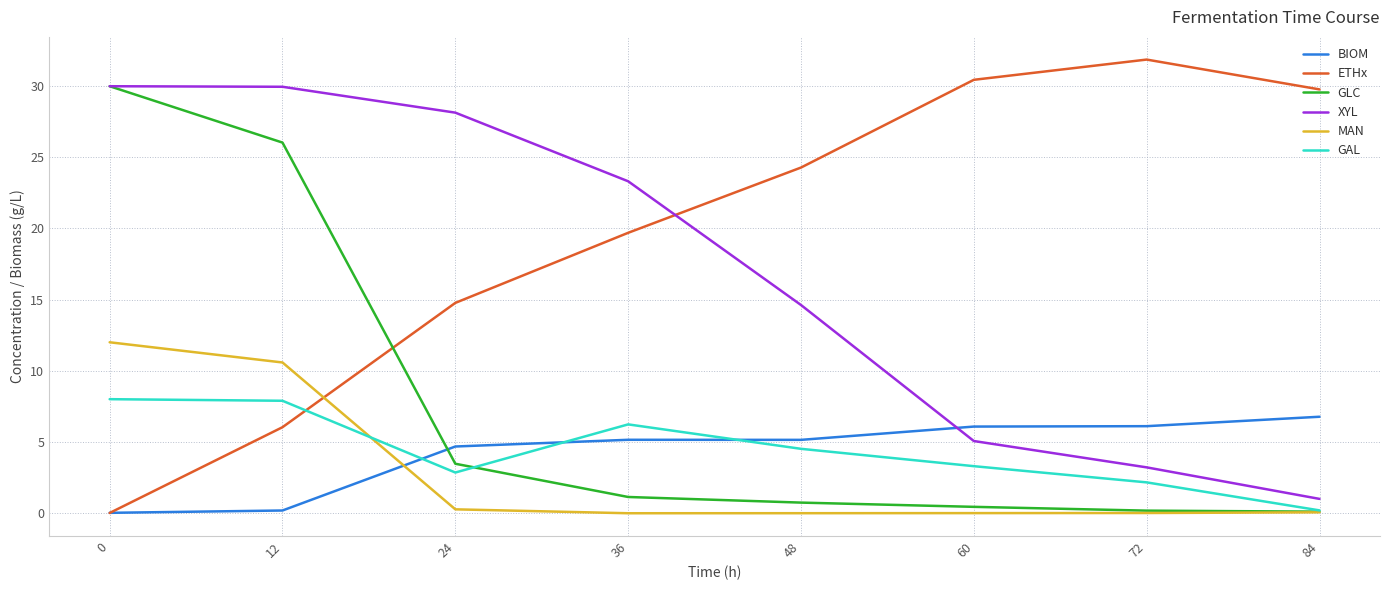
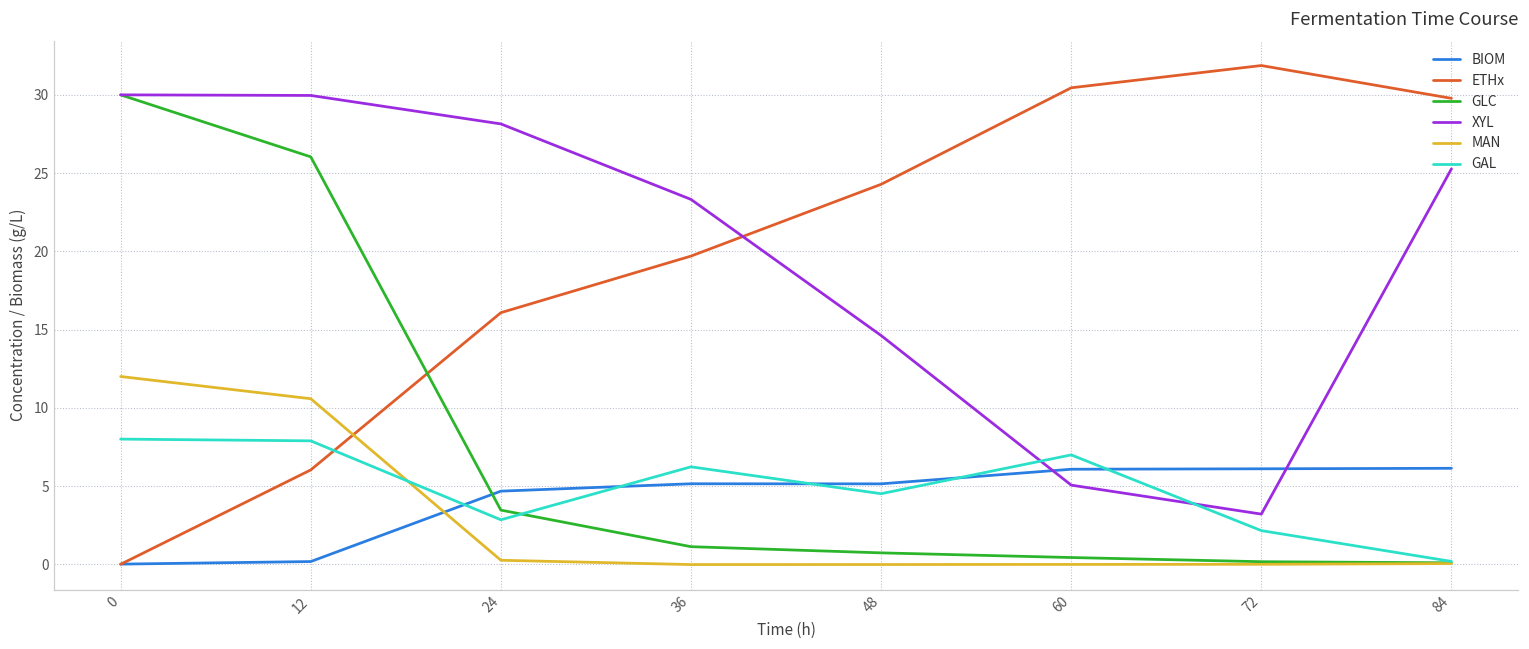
  {
    "BIOM": {
      "12": 0.2,
      "24": 4.7,
      "36": 5.1,
      "48": 5.1,
      "60": 6.1,
      "72": 6.1,
-     "84": 6.8
+     "84": 6.1
    },
    "ETHx": {
      "12": 6.0,
-     "24": 14.8,
+     "24": 16.1,
      "36": 19.7,
      "48": 24.3,
      "60": 30.5,
      "72": 31.9,
      "84": 29.8
    },
    "GLC": {
      "12": 26.0,
      "24": 3.5,
      "36": 1.1,
      "48": 0.7,
      "60": 0.4
    },
    "XYL": {
      "12": 30.0,
      "24": 28.1,
      "36": 23.3,
      "48": 14.6,
      "60": 5.1,
      "72": 3.2,
-     "84": 1.0
+     "84": 25.3
    },
    "MAN": {
      "0": 12.0,
      "12": 10.6,
      "24": 0.3,
      "36": 0.0,
      "48": 0.0,
      "60": 0.0
    },
    "GAL": {
      "0": 8.0,
      "12": 7.9,
      "24": 2.8,
      "36": 6.2,
      "48": 4.5,
-     "60": 3.3,
+     "60": 7.0,
      "72": 2.2
    }
  }
